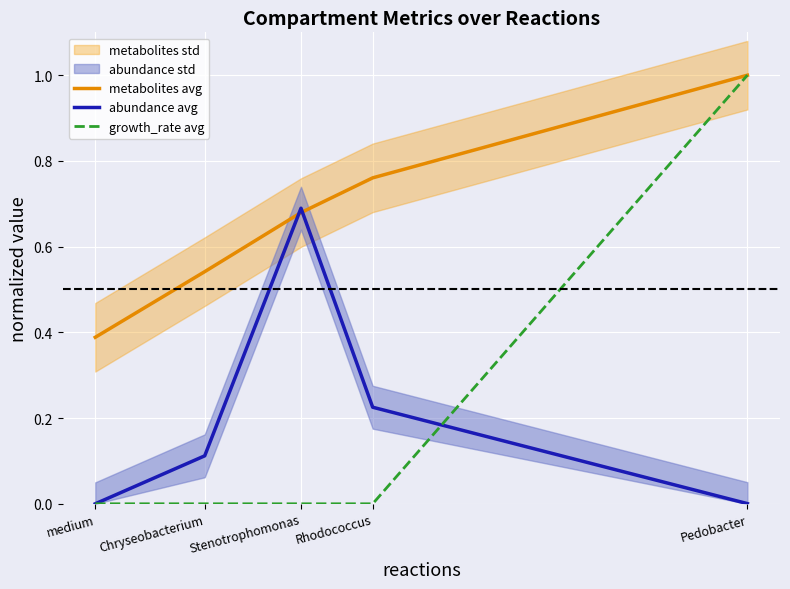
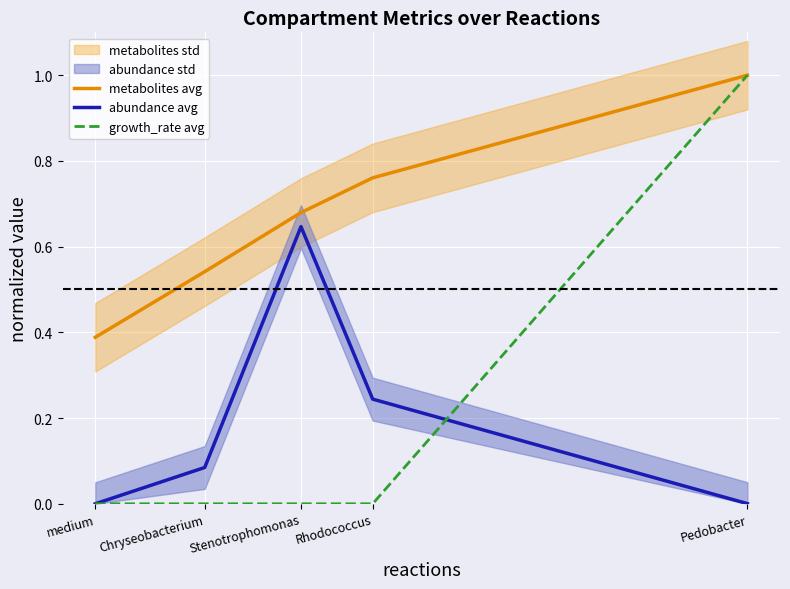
  {
    "abundance std": {
      "medium": 0.05,
      "Pedobacter": 0.05
    },
    "abundance avg": {
-     "Chryseobacterium": 0.11,
-     "Stenotrophomonas": 0.69,
-     "Rhodococcus": 0.23,
+     "Chryseobacterium": 0.08,
+     "Stenotrophomonas": 0.65,
+     "Rhodococcus": 0.24,
      "Pedobacter": 0.00
    },
    "growth_rate avg": {
      "Chryseobacterium": 0.00,
      "Stenotrophomonas": 0.00,
      "Rhodococcus": 0.00
    }
  }
